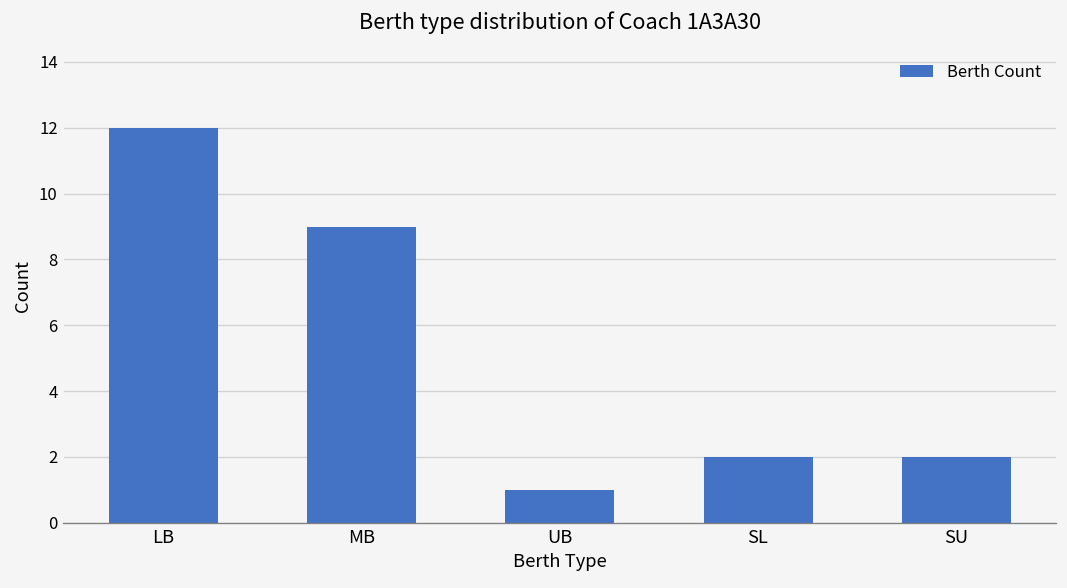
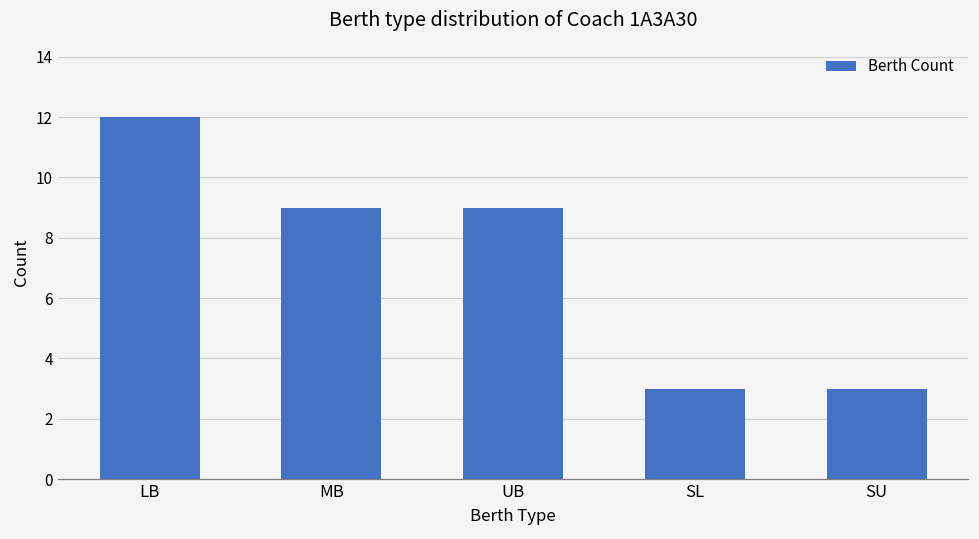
  {
    "LB": 12,
    "MB": 9,
-   "UB": 1,
-   "SL": 2,
-   "SU": 2
+   "UB": 9,
+   "SL": 3,
+   "SU": 3
  }
